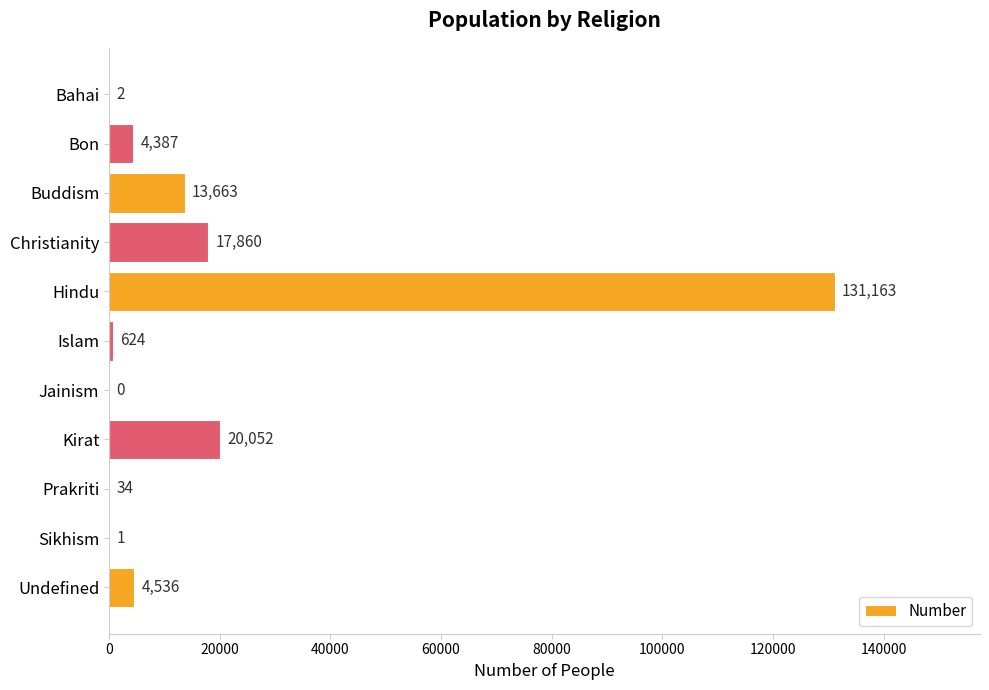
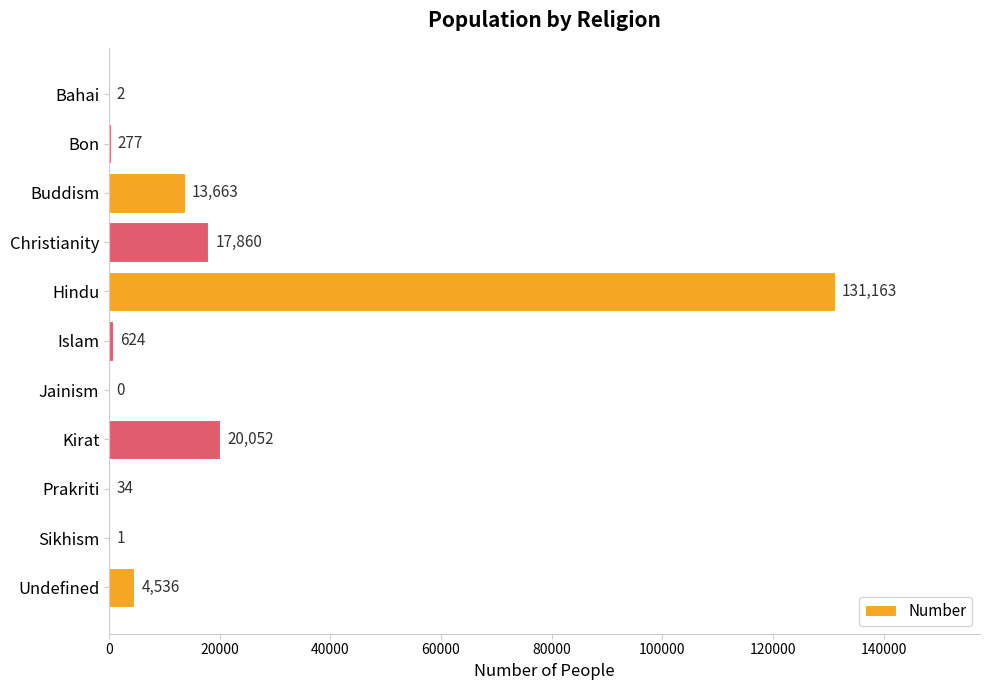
  {
    "Bahai": "2",
-   "Bon": "4,387",
+   "Bon": "277",
    "Buddism": "13,663",
    "Christianity": "17,860",
    "Hindu": "131,163",
    "Islam": "624",
    "Jainism": "0",
    "Kirat": "20,052",
    "Prakriti": "34",
    "Sikhism": "1",
    "Undefined": "4,536"
  }
